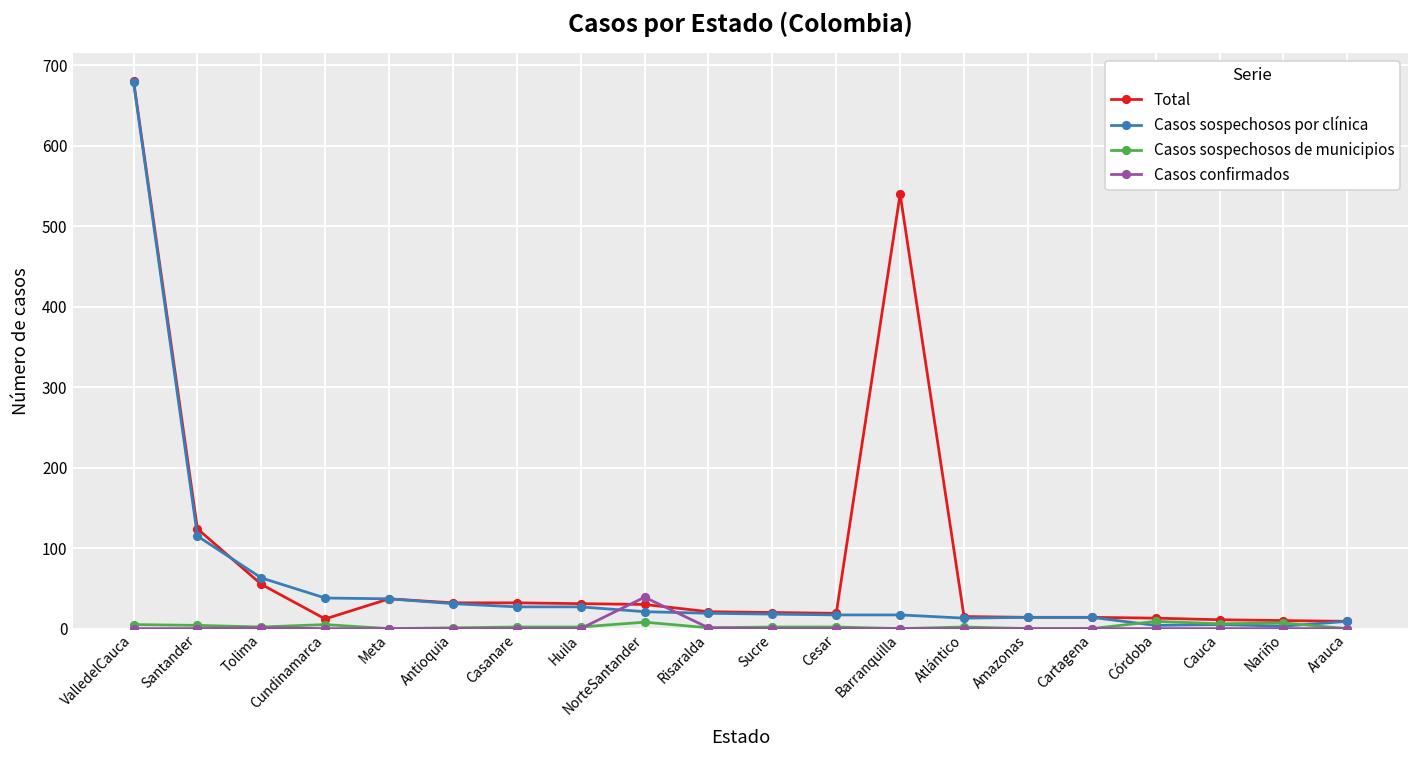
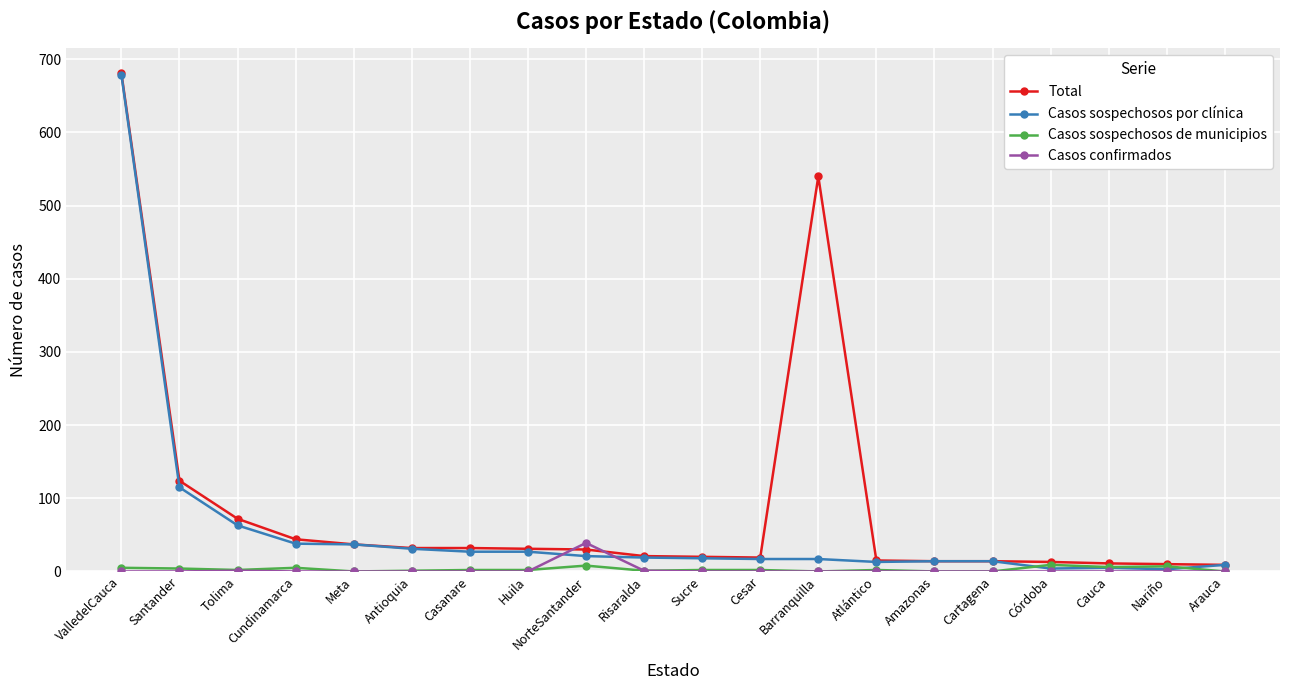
  {
    "Total": {
      "Santander": 120,
-     "Tolima": 60,
-     "Cundinamarca": 10,
+     "Tolima": 70,
+     "Cundinamarca": 40,
      "Casanare": 30,
      "Huila": 30,
      "NorteSantander": 30,
      "Barranquilla": 540,
      "Córdoba": 10,
      "Cauca": 10
    },
    "Casos sospechosos por clínica": {
      "Santander": 120,
      "Tolima": 60,
      "Cundinamarca": 40,
      "Casanare": 30,
      "Huila": 30,
      "NorteSantander": 20,
      "Barranquilla": 20,
      "Córdoba": 0
    },
    "Casos sospechosos de municipios": {
      "ValledelCauca": 10,
      "Santander": 0,
      "Cundinamarca": 10,
      "NorteSantander": 10,
      "Córdoba": 10
    },
    "Casos confirmados": {
      "ValledelCauca": 0,
      "Santander": 0,
      "Cundinamarca": 0,
      "NorteSantander": 40,
      "Córdoba": 0,
      "Cauca": 0
    }
  }
